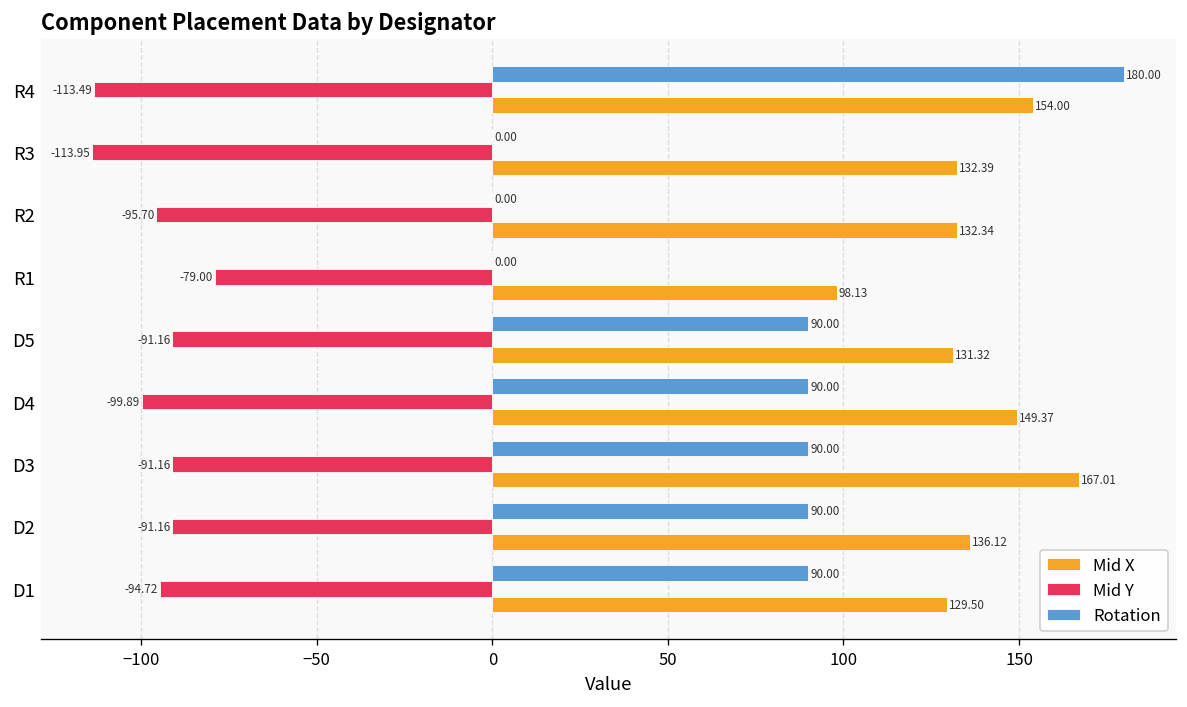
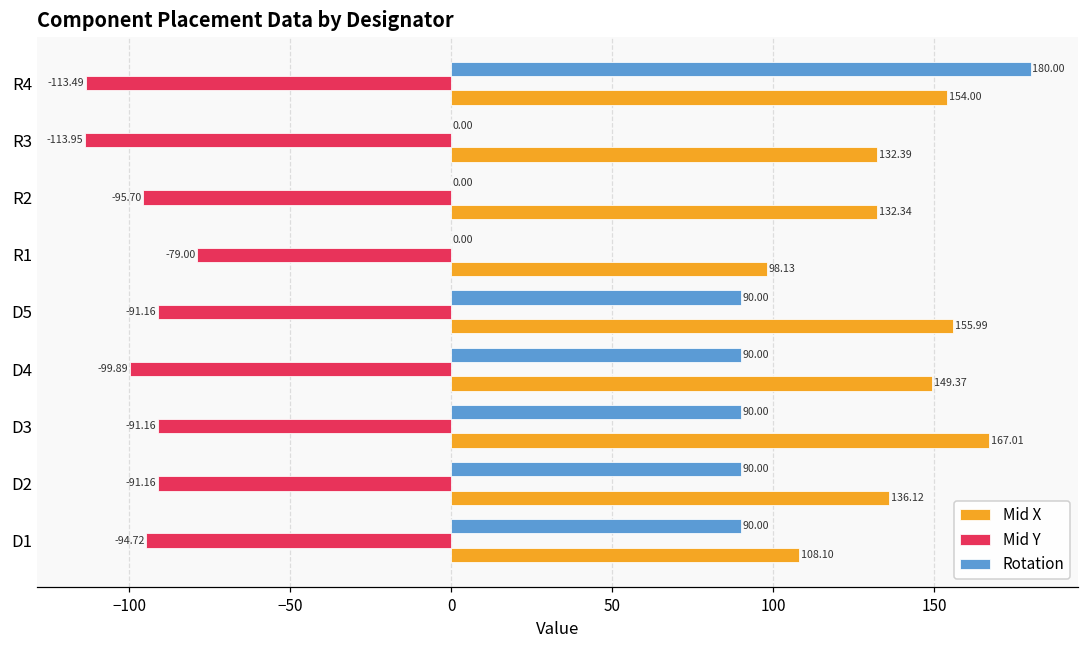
  {
    "Mid X": {
      "R4": 154.00,
      "R3": 132.39,
      "R2": 132.34,
      "R1": 98.13,
-     "D5": 131.32,
+     "D5": 155.99,
      "D4": 149.37,
      "D3": 167.01,
      "D2": 136.12,
-     "D1": 129.50
+     "D1": 108.10
    },
    "Mid Y": {
      "R4": -113.49,
      "R3": -113.95,
      "R2": -95.70,
      "R1": -79.00,
      "D5": -91.16,
      "D4": -99.89,
      "D3": -91.16,
      "D2": -91.16,
      "D1": -94.72
    },
    "Rotation": {
      "R4": 180.00,
      "R3": 0.00,
      "R2": 0.00,
      "R1": 0.00,
      "D5": 90.00,
      "D4": 90.00,
      "D3": 90.00,
      "D2": 90.00,
      "D1": 90.00
    }
  }
